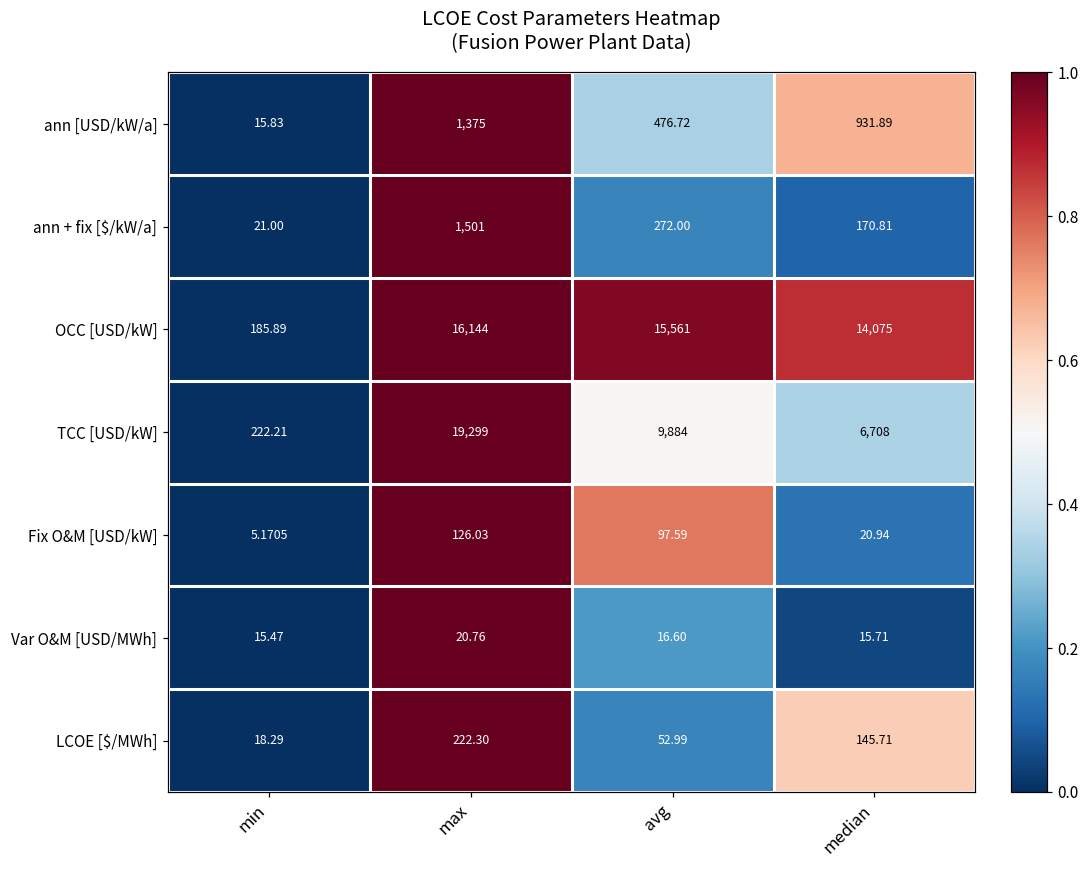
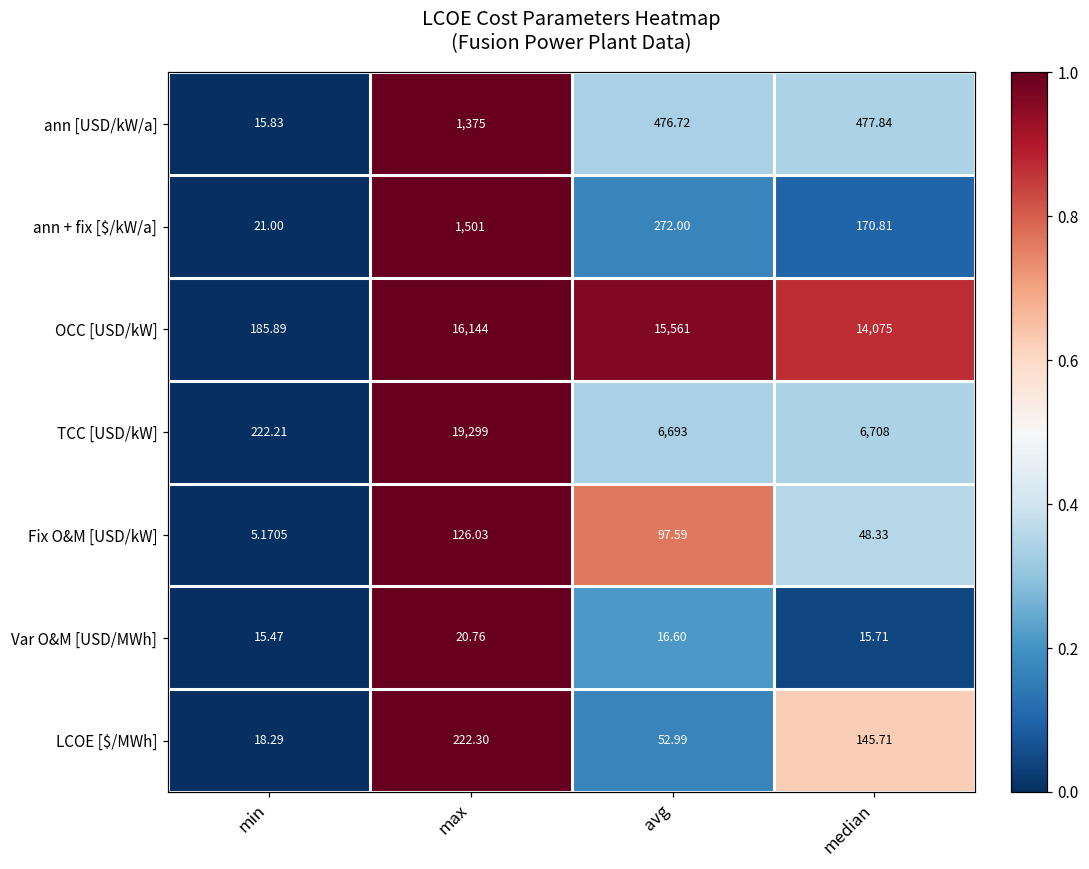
  {
    "ann [USD/kW/a]": {
      "min": "15.83",
      "max": "1,375",
      "avg": "476.72",
-     "median": "931.89"
+     "median": "477.84"
    },
    "ann + fix [$/kW/a]": {
      "min": "21.00",
      "max": "1,501",
      "avg": "272.00",
      "median": "170.81"
    },
    "OCC [USD/kW]": {
      "min": "185.89",
      "max": "16,144",
      "avg": "15,561",
      "median": "14,075"
    },
    "TCC [USD/kW]": {
      "min": "222.21",
      "max": "19,299",
-     "avg": "9,884",
+     "avg": "6,693",
      "median": "6,708"
    },
    "Fix O&M [USD/kW]": {
      "min": "5.1705",
      "max": "126.03",
      "avg": "97.59",
-     "median": "20.94"
+     "median": "48.33"
    },
    "Var O&M [USD/MWh]": {
      "min": "15.47",
      "max": "20.76",
      "avg": "16.60",
      "median": "15.71"
    },
    "LCOE [$/MWh]": {
      "min": "18.29",
      "max": "222.30",
      "avg": "52.99",
      "median": "145.71"
    }
  }
